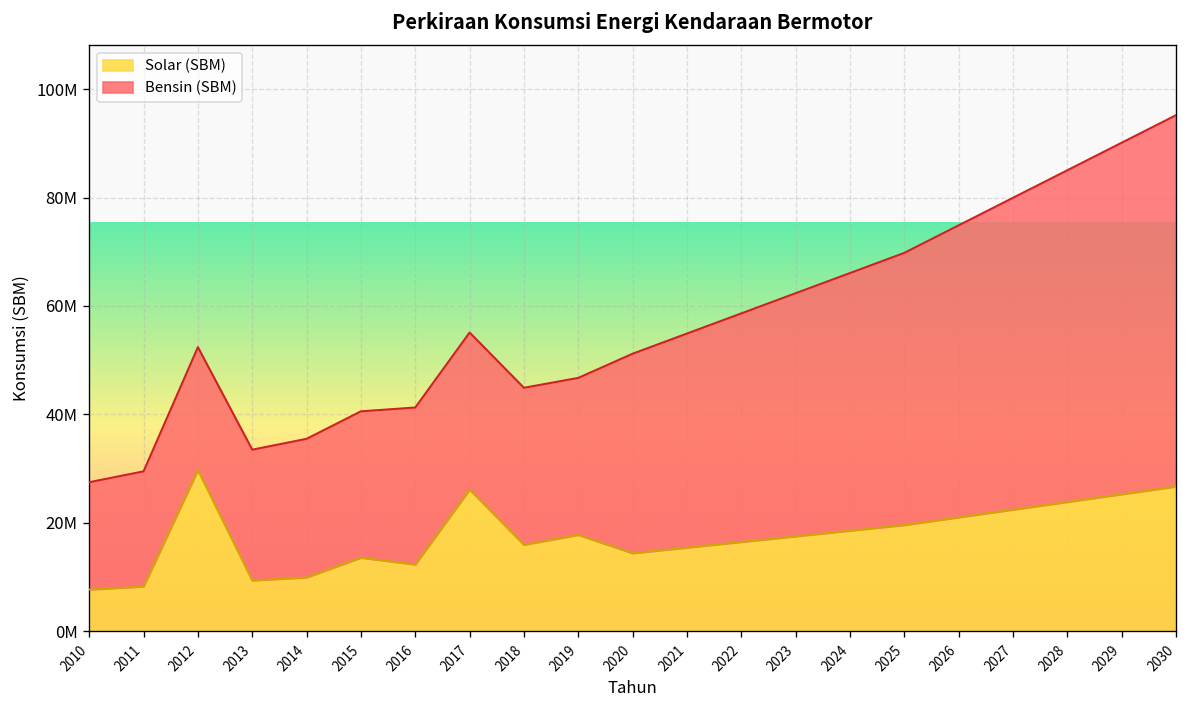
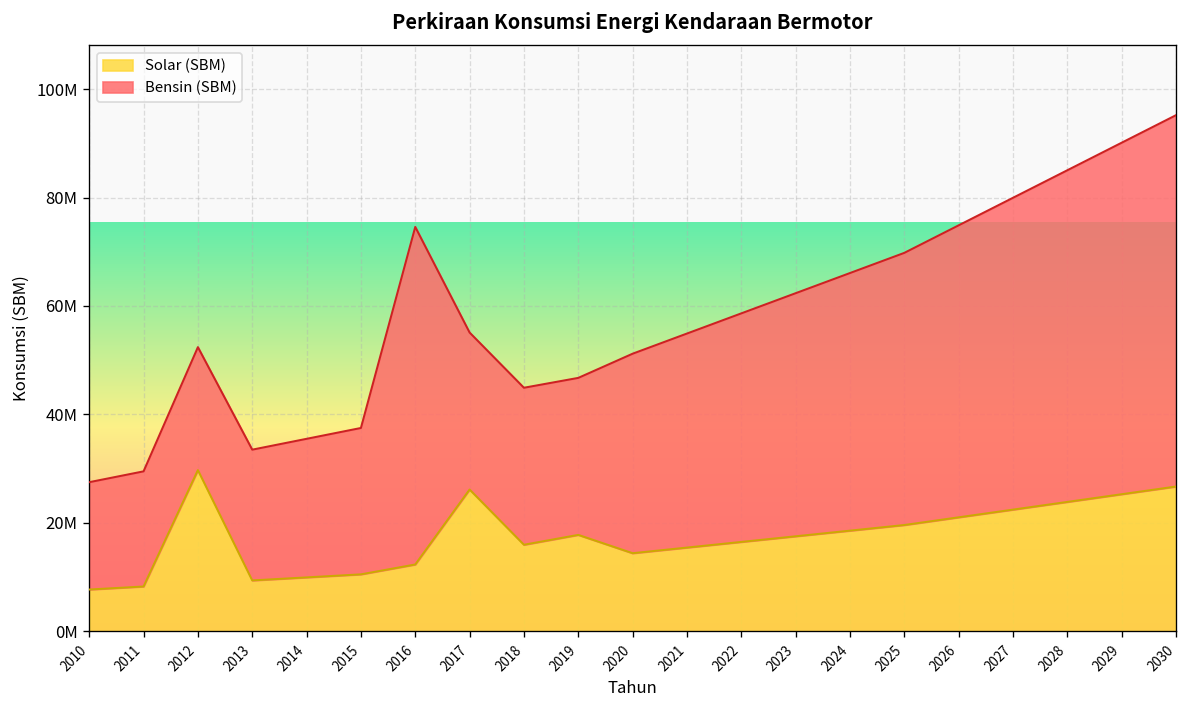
  {
    "Solar (SBM)": {
      "2010": 8000000,
      "2011": 8000000,
      "2012": 30000000,
      "2013": 9000000,
      "2014": 10000000,
-     "2015": 14000000,
+     "2015": 11000000,
      "2016": 12000000,
      "2017": 26000000,
      "2018": 16000000,
      "2019": 18000000,
      "2020": 14000000,
      "2021": 15000000,
      "2022": 16000000,
      "2023": 18000000,
      "2024": 19000000,
      "2025": 20000000,
      "2026": 21000000,
      "2027": 22000000,
      "2028": 24000000,
      "2029": 25000000,
      "2030": 27000000
    },
    "Bensin (SBM)": {
      "2010": 20000000,
      "2011": 21000000,
      "2012": 23000000,
      "2013": 24000000,
      "2014": 26000000,
      "2015": 27000000,
-     "2016": 29000000,
+     "2016": 62000000,
      "2017": 29000000,
      "2018": 29000000,
      "2019": 29000000,
      "2020": 37000000,
      "2021": 39000000,
      "2022": 42000000,
      "2023": 45000000,
      "2024": 48000000,
      "2025": 50000000,
      "2026": 54000000,
      "2027": 58000000,
      "2028": 61000000,
      "2029": 65000000,
      "2030": 69000000
    }
  }
